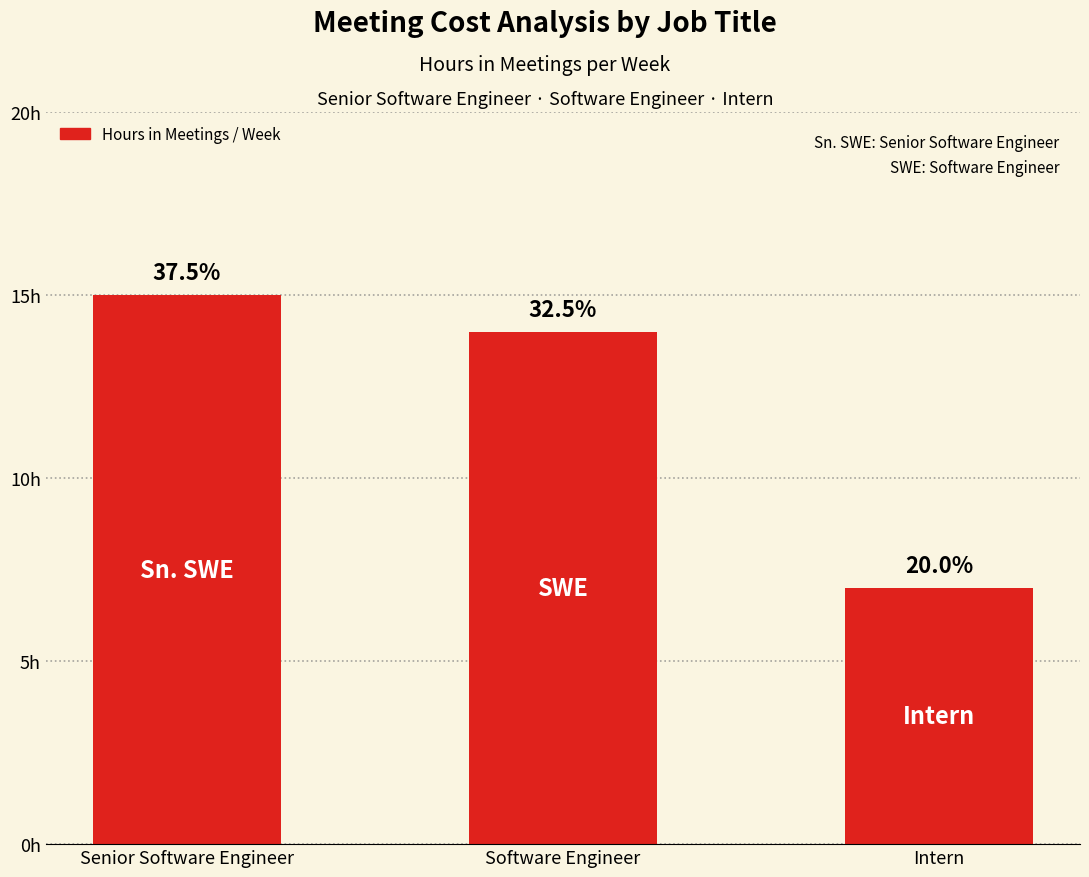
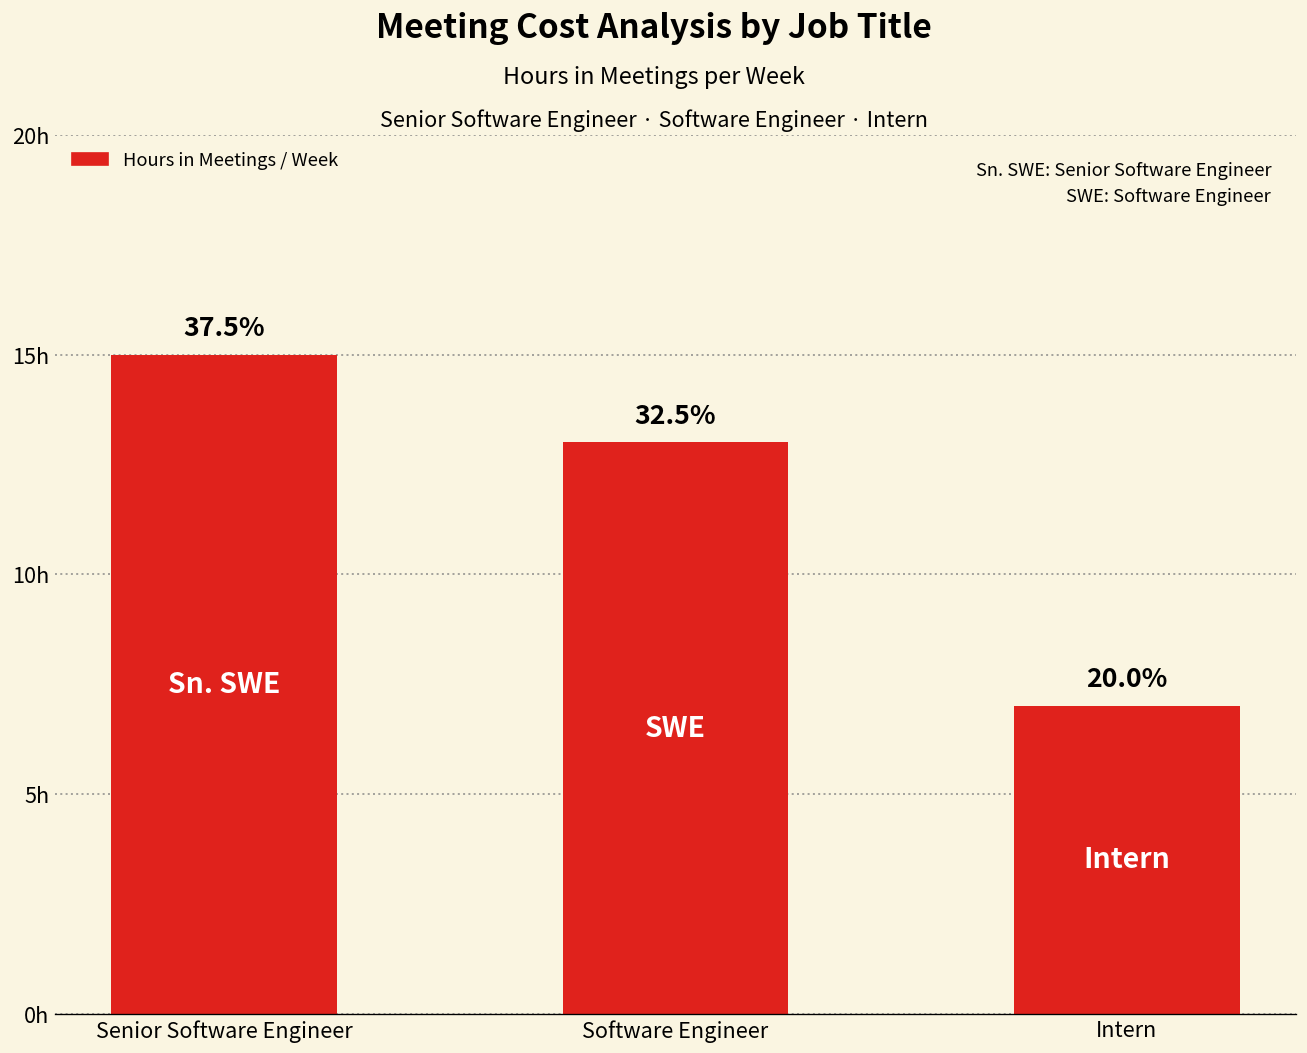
  {
-   "Software Engineer": "14h"
+   "Software Engineer": "13h"
  }
